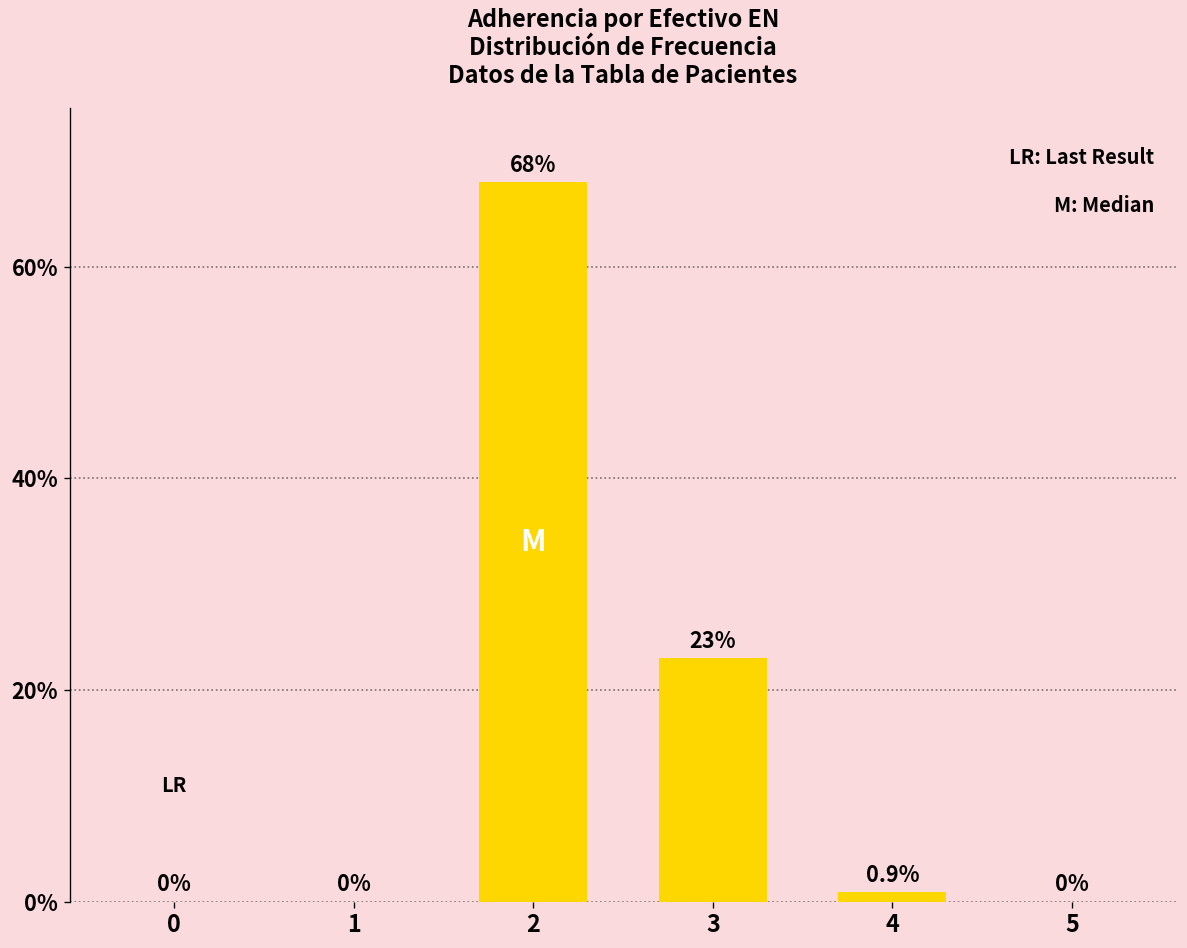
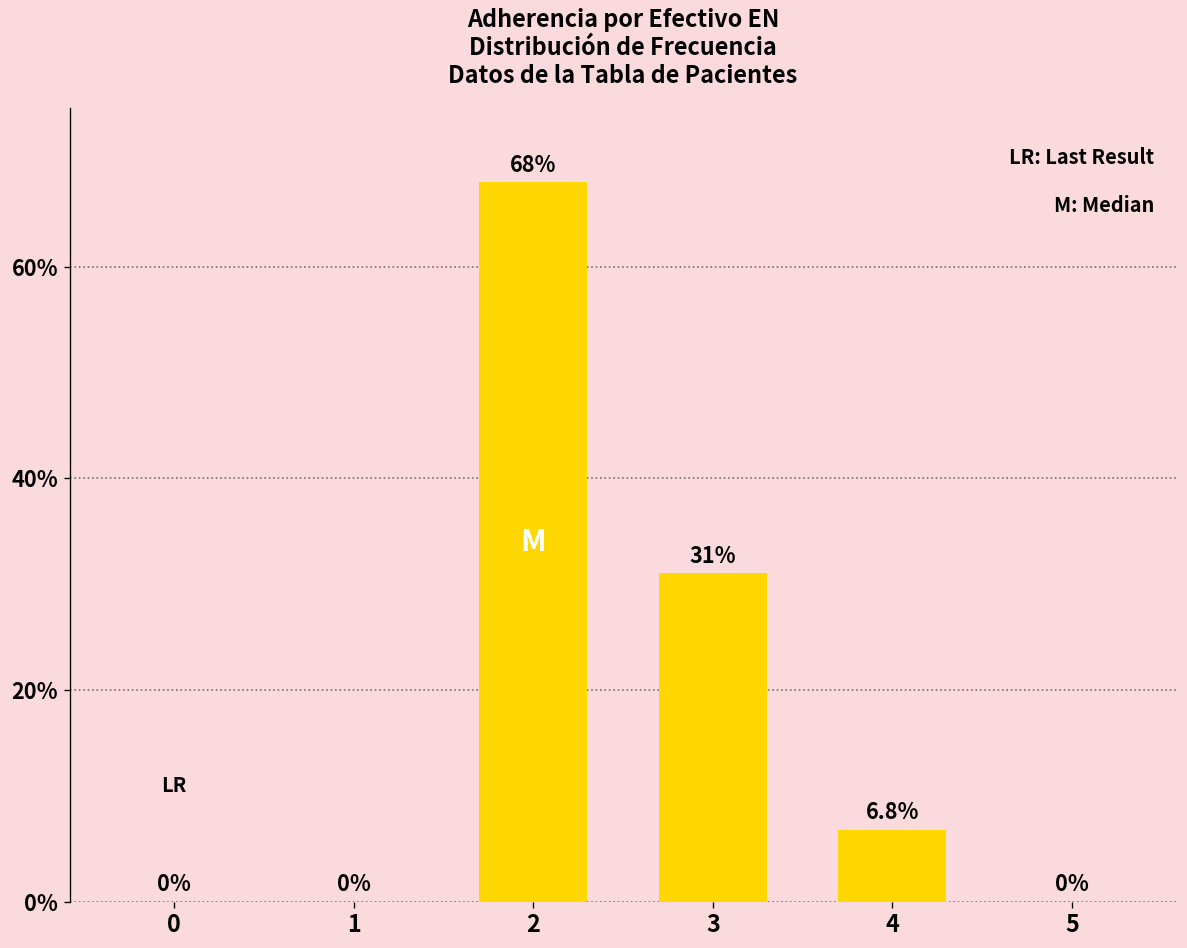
  {
    "0": "0%",
    "1": "0%",
    "2": "68%",
-   "3": "23%",
-   "4": "0.9%",
+   "3": "31%",
+   "4": "6.8%",
    "5": "0%"
  }
